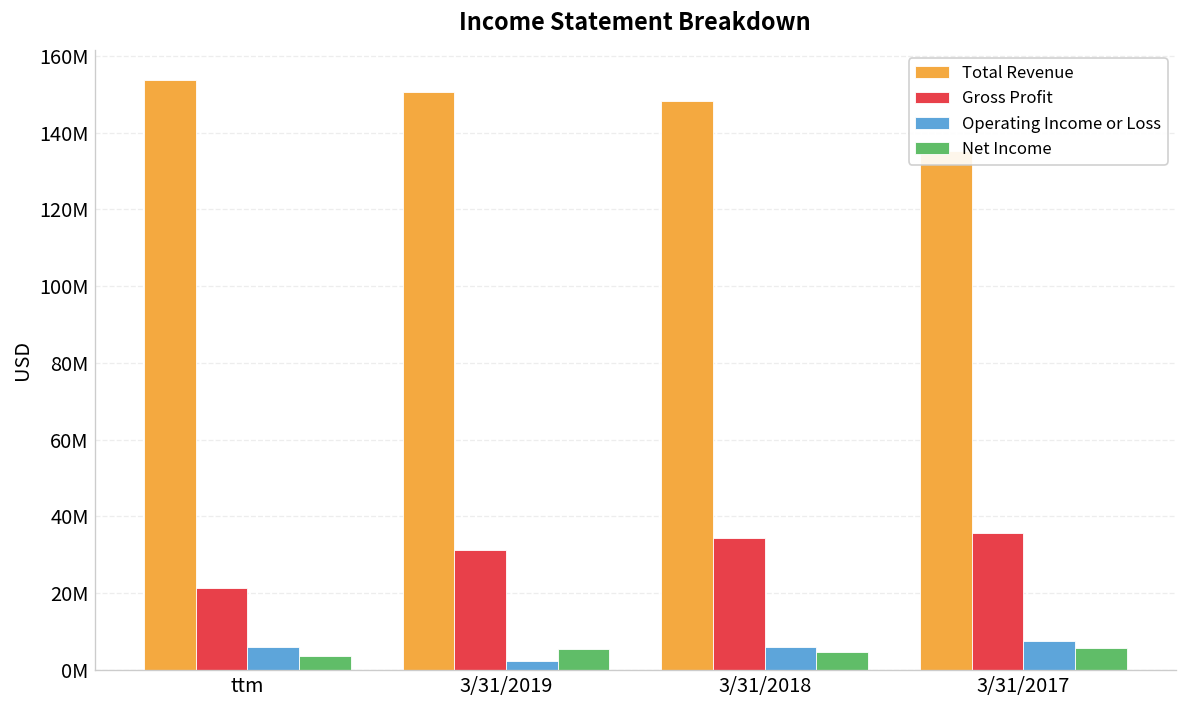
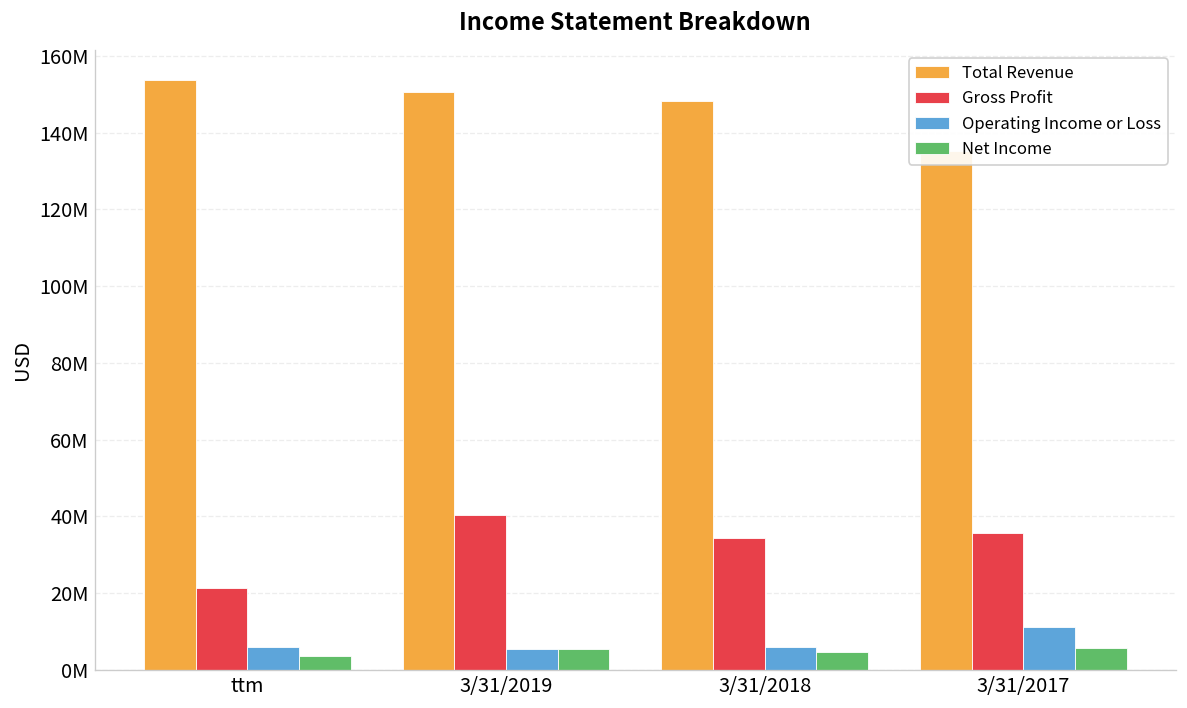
  {
    "Total Revenue": {
      "ttm": 154000000,
      "3/31/2019": 151000000,
      "3/31/2018": 148000000
    },
    "Gross Profit": {
      "ttm": 21000000,
-     "3/31/2019": 31000000,
+     "3/31/2019": 40000000,
      "3/31/2018": 34000000,
      "3/31/2017": 36000000
    },
    "Operating Income or Loss": {
      "ttm": 6000000,
-     "3/31/2019": 2000000,
+     "3/31/2019": 5000000,
      "3/31/2018": 6000000,
-     "3/31/2017": 8000000
+     "3/31/2017": 11000000
    },
    "Net Income": {
      "ttm": 4000000,
      "3/31/2019": 5000000,
      "3/31/2018": 5000000,
      "3/31/2017": 6000000
    }
  }
